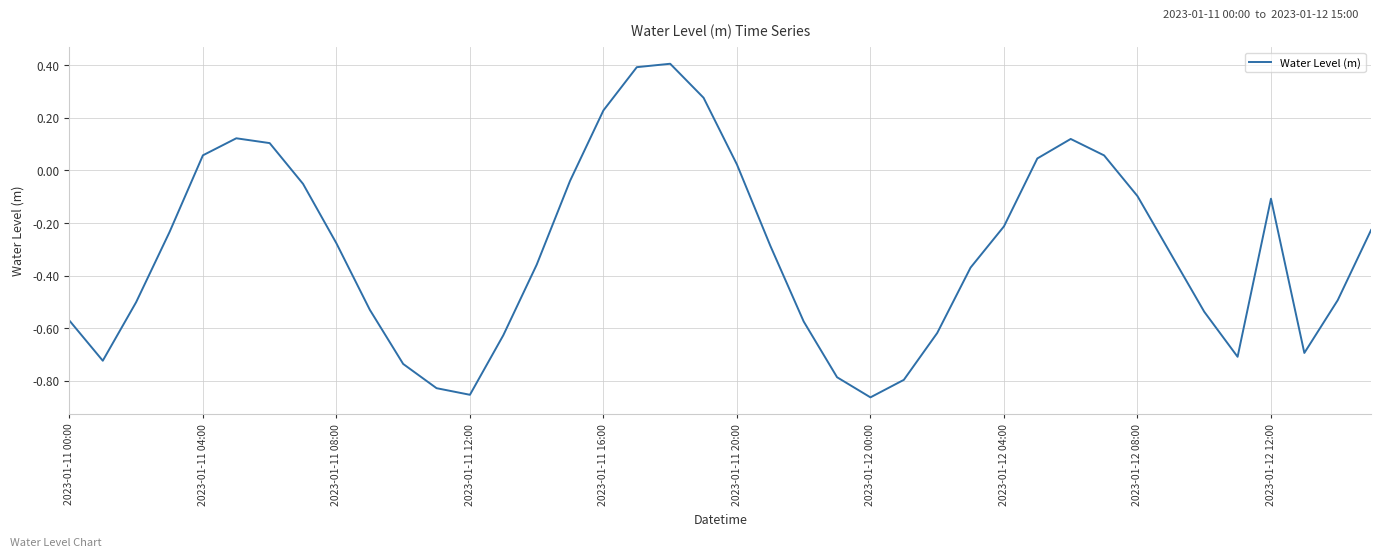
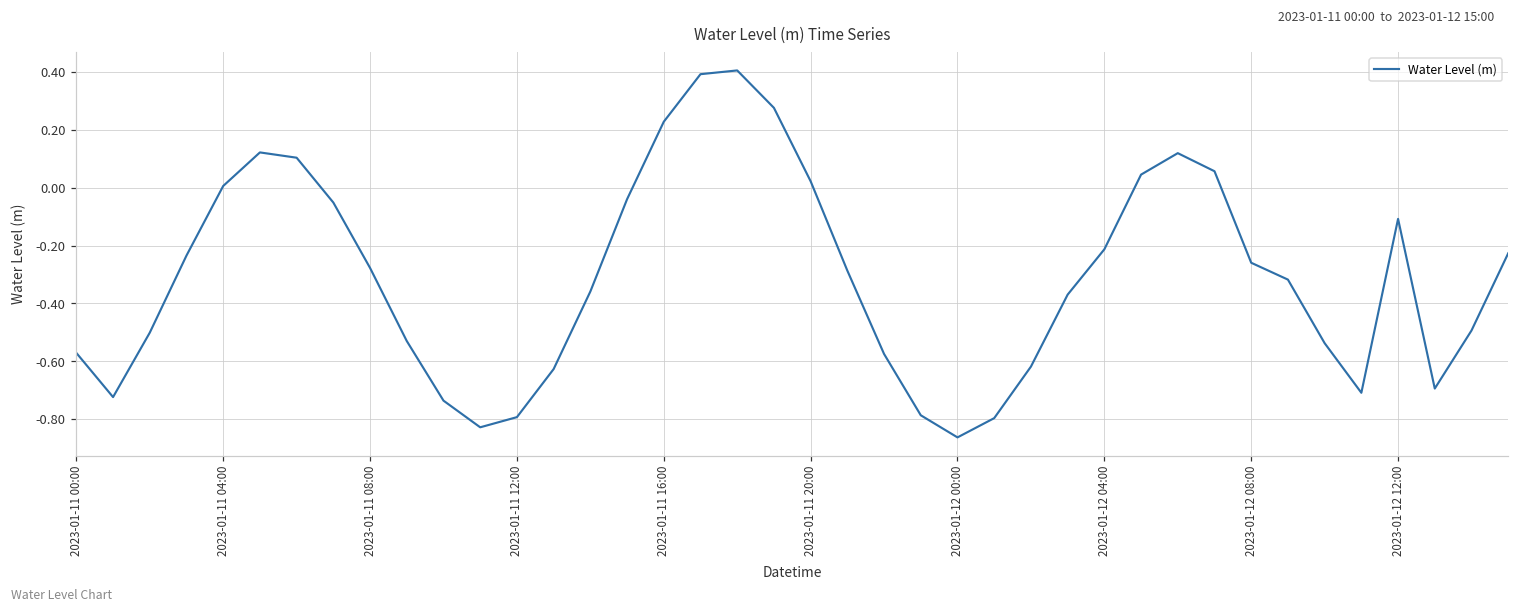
  {
    "2023-01-11 00:00": -0.57,
-   "2023-01-11 04:00": 0.06,
+   "2023-01-11 04:00": 0.01,
    "2023-01-11 08:00": -0.28,
-   "2023-01-11 12:00": -0.85,
+   "2023-01-11 12:00": -0.79,
    "2023-01-11 16:00": 0.23,
    "2023-01-11 20:00": 0.02,
    "2023-01-12 00:00": -0.86,
    "2023-01-12 04:00": -0.21,
-   "2023-01-12 08:00": -0.10,
+   "2023-01-12 08:00": -0.26,
    "2023-01-12 12:00": -0.11
  }
